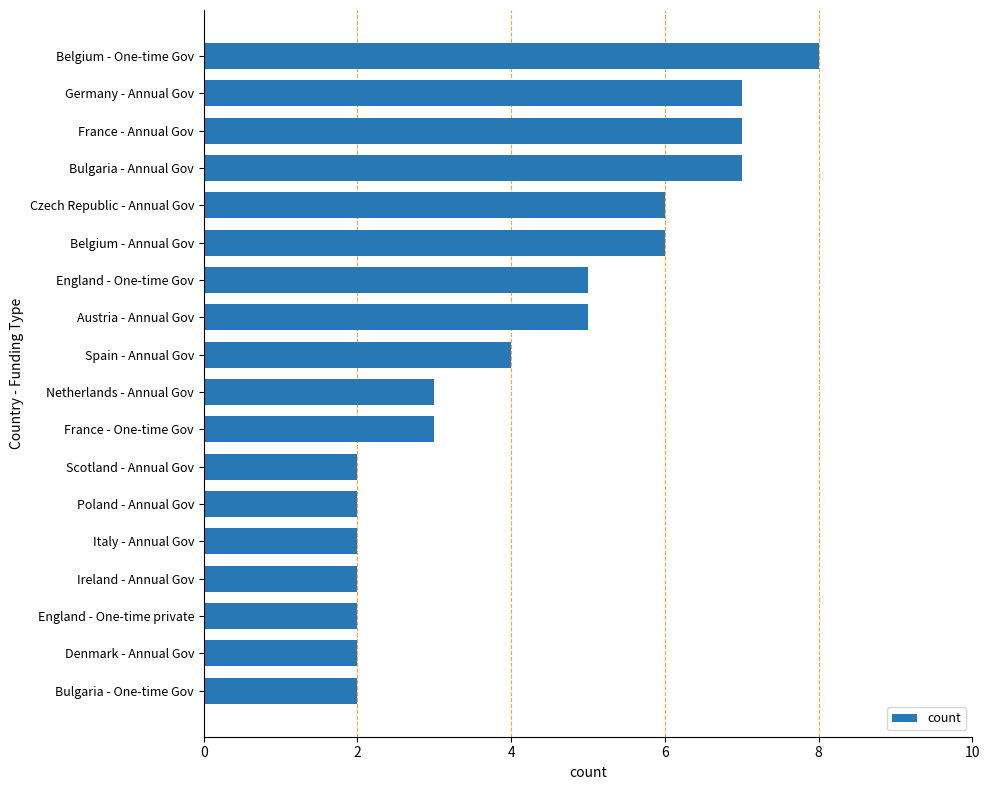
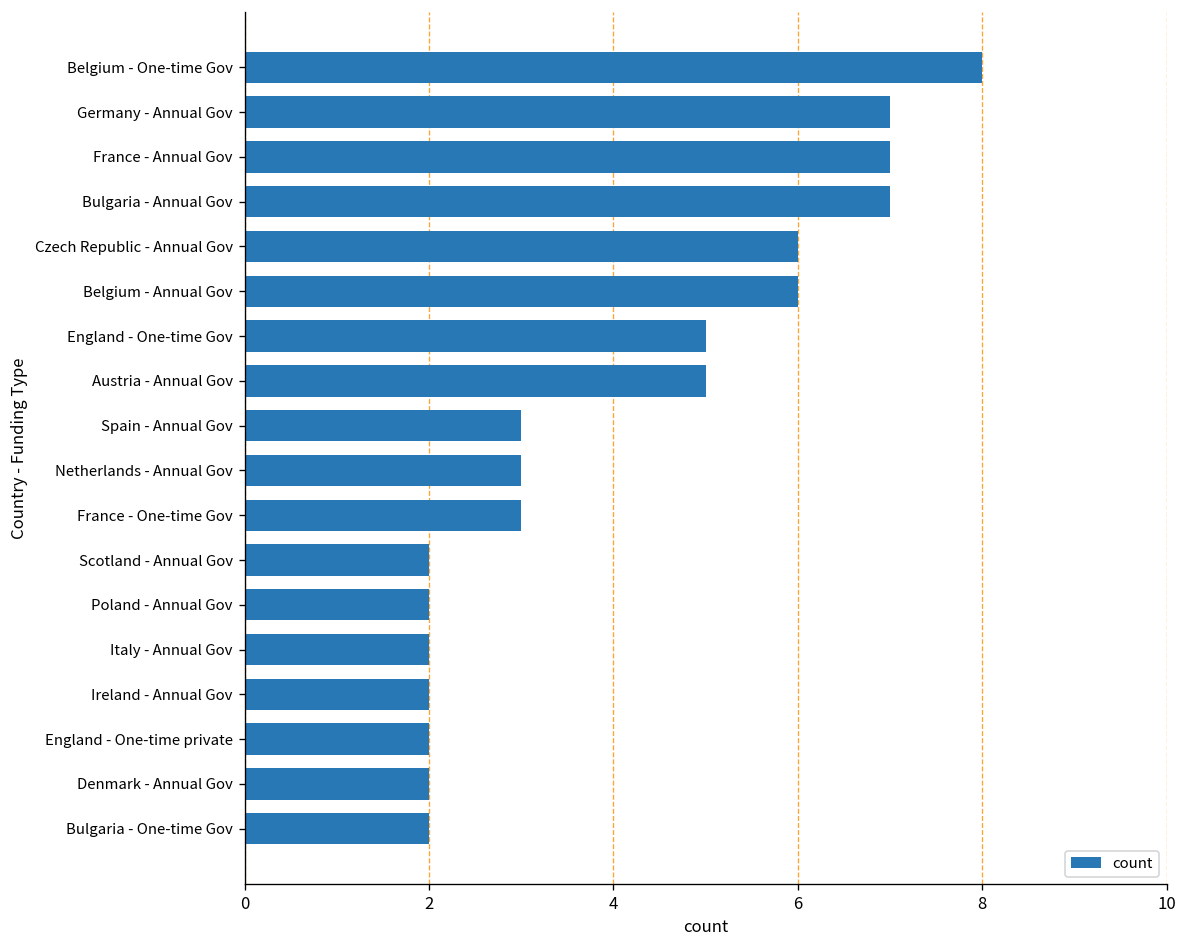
  {
    "Belgium - One-time Gov": 8,
    "Germany - Annual Gov": 7,
    "France - Annual Gov": 7,
    "Bulgaria - Annual Gov": 7,
    "Czech Republic - Annual Gov": 6,
    "Belgium - Annual Gov": 6,
    "England - One-time Gov": 5,
    "Austria - Annual Gov": 5,
-   "Spain - Annual Gov": 4,
+   "Spain - Annual Gov": 3,
    "Netherlands - Annual Gov": 3,
    "France - One-time Gov": 3,
    "Scotland - Annual Gov": 2,
    "Poland - Annual Gov": 2,
    "Italy - Annual Gov": 2,
    "Ireland - Annual Gov": 2,
    "England - One-time private": 2,
    "Denmark - Annual Gov": 2,
    "Bulgaria - One-time Gov": 2
  }
